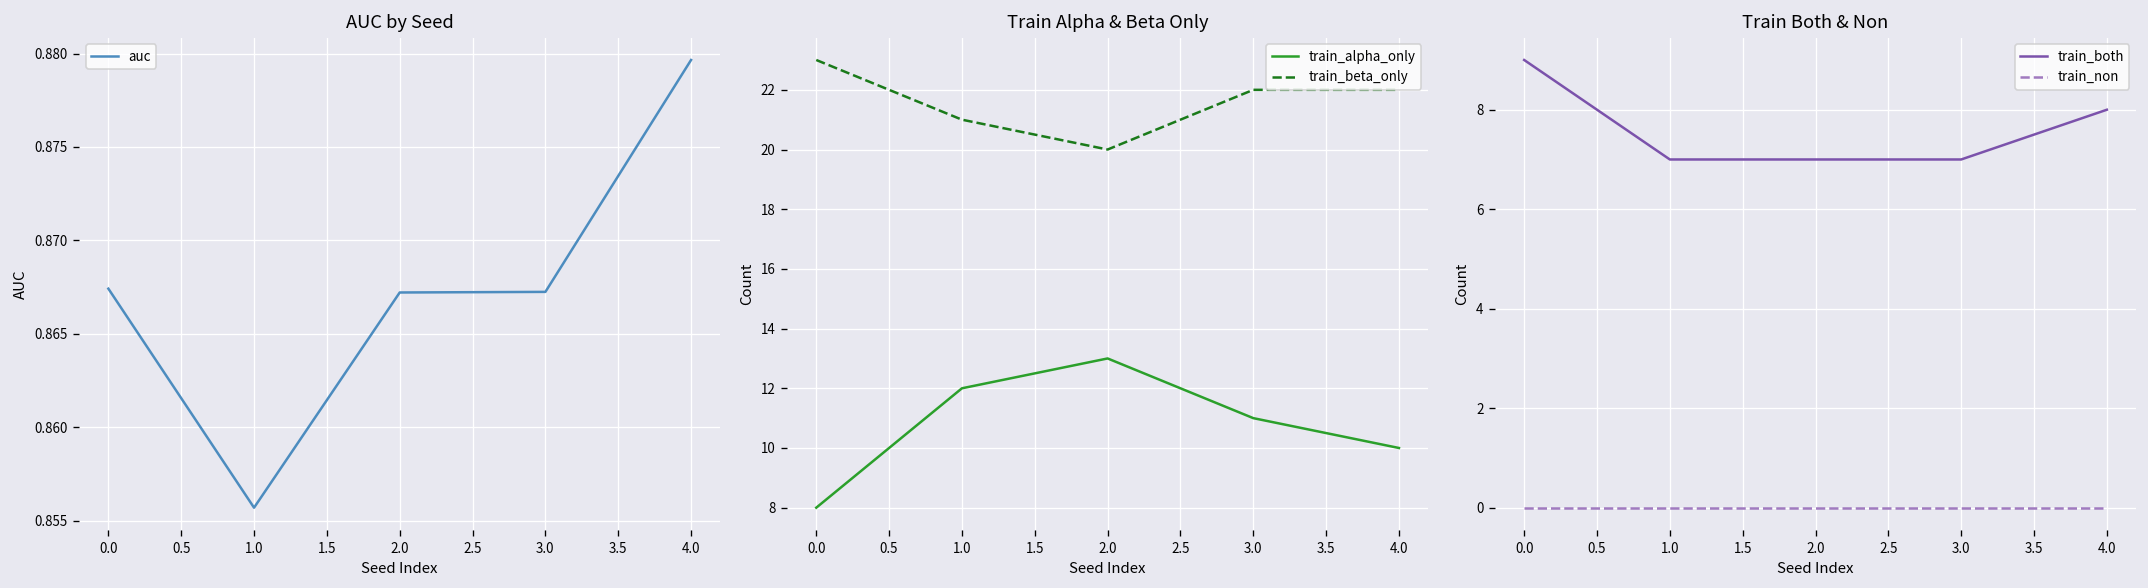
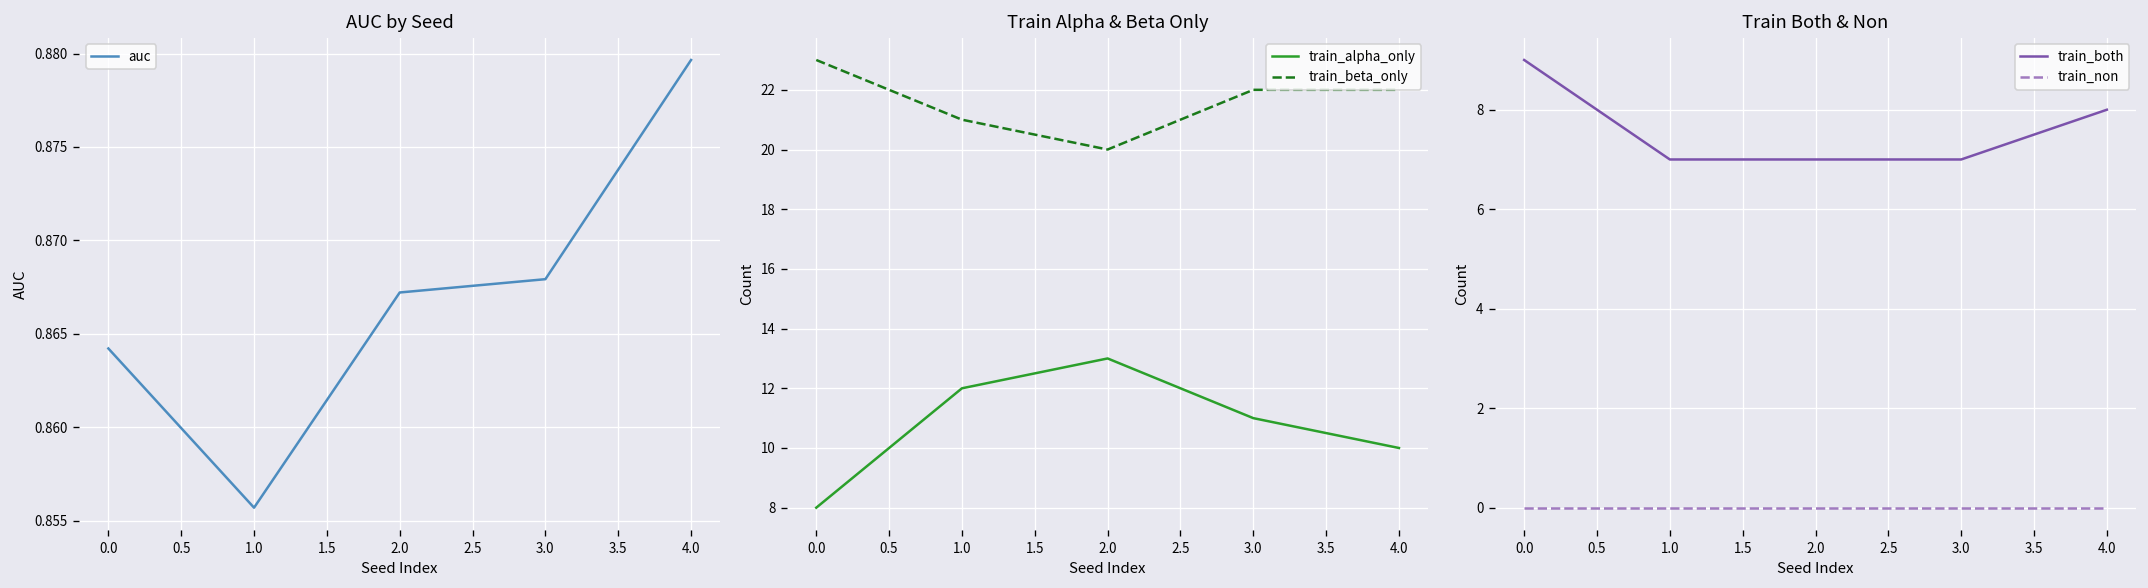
  {
    "AUC by Seed": {
-     "0.0": 0.8674,
+     "0.0": 0.8642,
      "1.0": 0.8557,
      "2.0": 0.8672,
-     "3.0": 0.8672,
+     "3.0": 0.8679,
      "4.0": 0.8797
    }
  }
